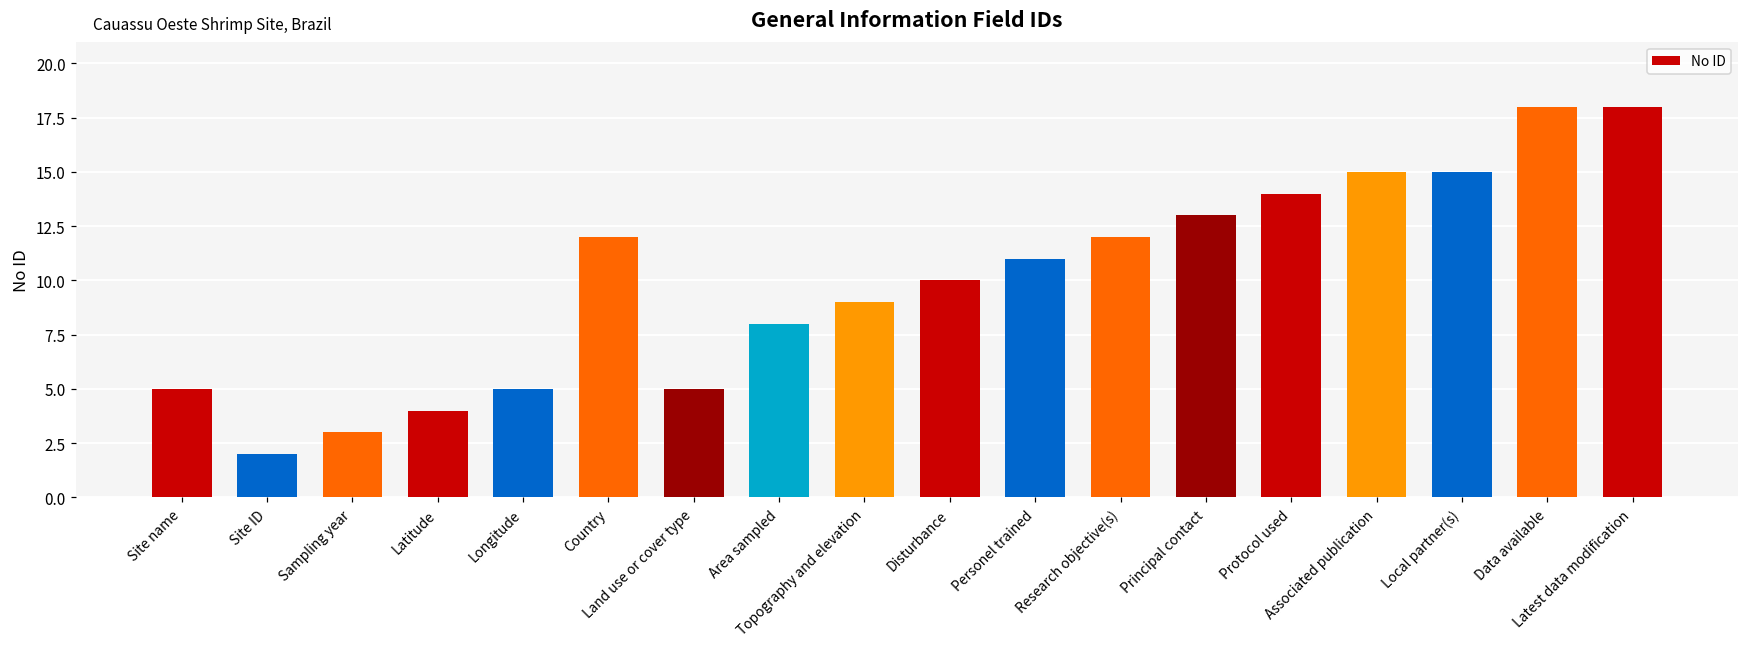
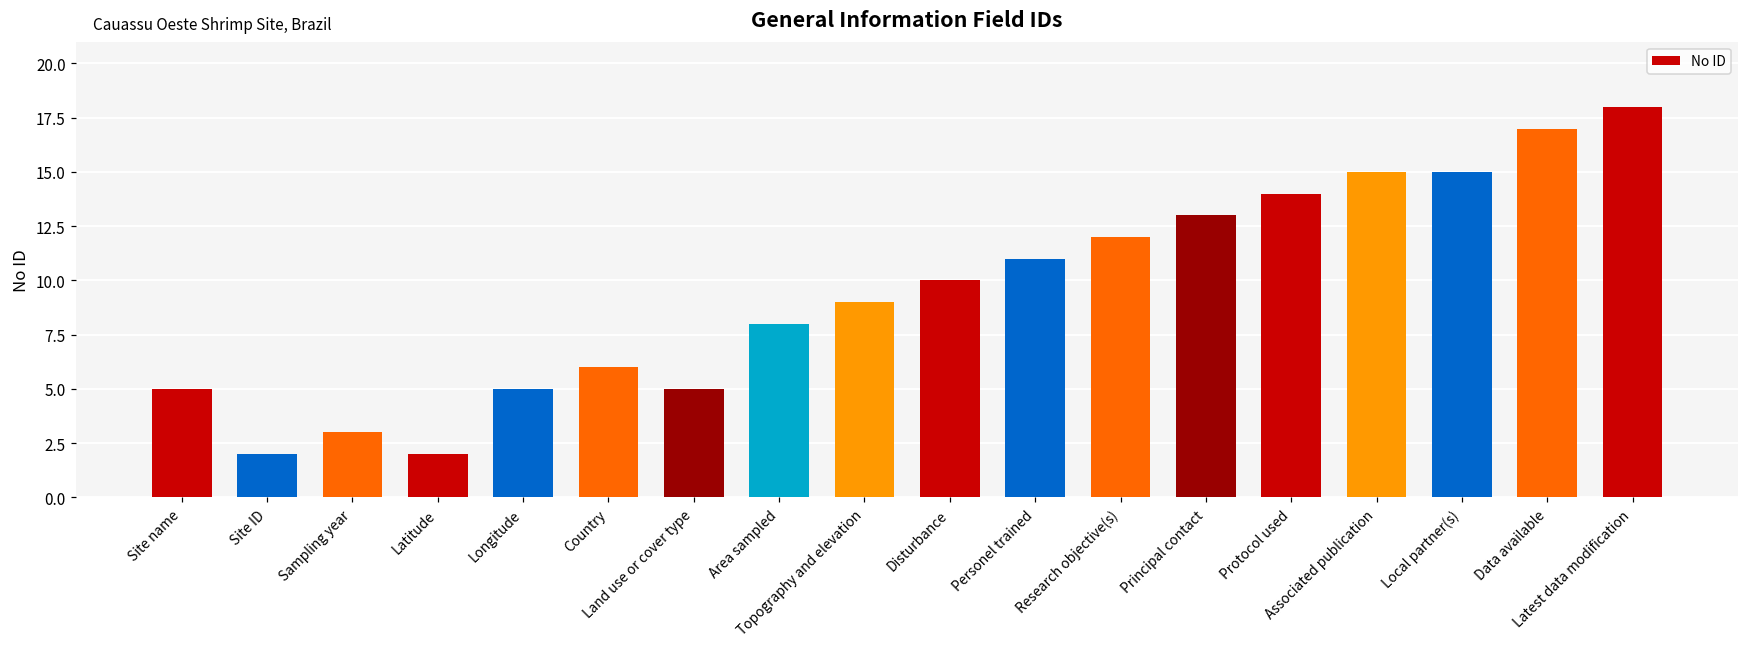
  {
    "Site name": 5,
    "Site ID": 2,
    "Sampling year": 3,
-   "Latitude": 4,
+   "Latitude": 2,
    "Longitude": 5,
-   "Country": 12,
+   "Country": 6,
    "Land use or cover type": 5,
    "Area sampled": 8,
    "Topography and elevation": 9,
    "Disturbance": 10,
    "Personel trained": 11,
    "Research objective(s)": 12,
    "Principal contact": 13,
    "Protocol used": 14,
    "Associated publication": 15,
    "Local partner(s)": 15,
-   "Data available": 18,
+   "Data available": 17,
    "Latest data modification": 18
  }
